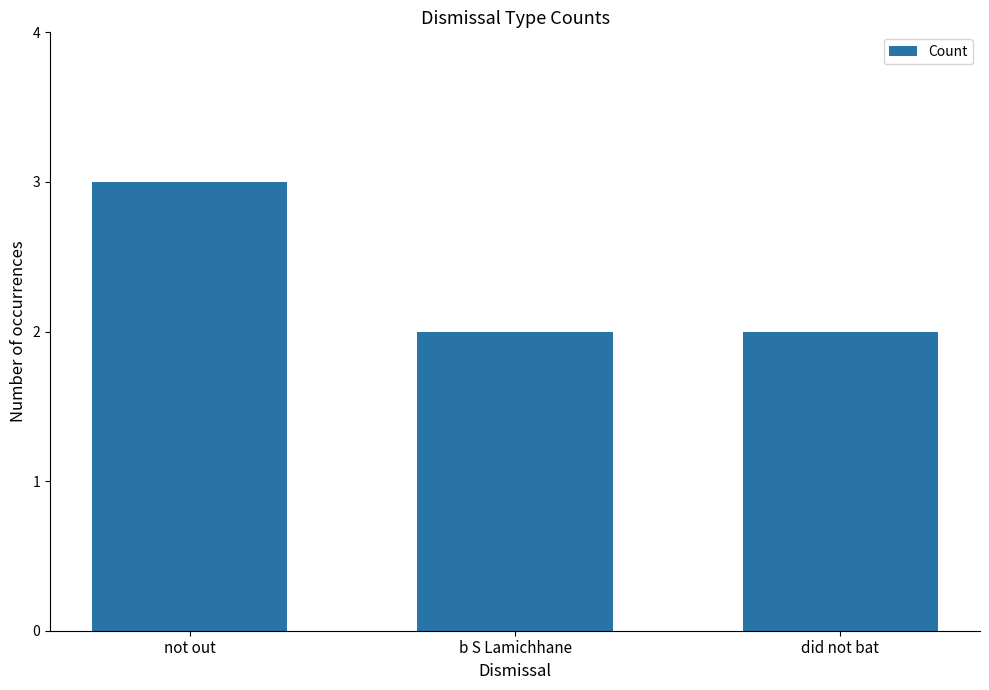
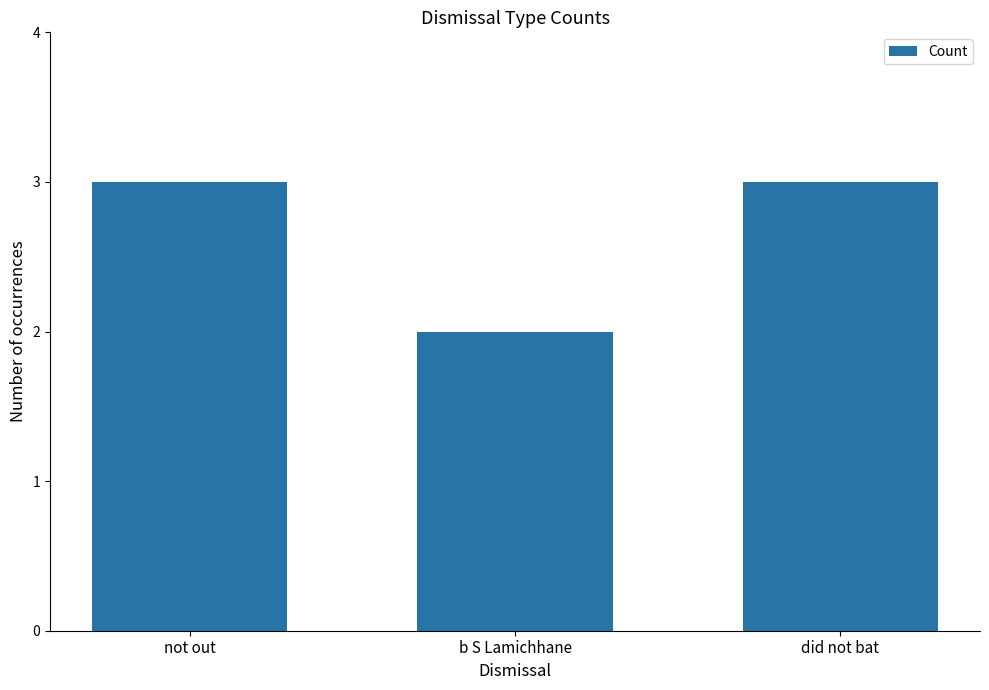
  {
    "not out": 3,
    "b S Lamichhane": 2,
-   "did not bat": 2
+   "did not bat": 3
  }
